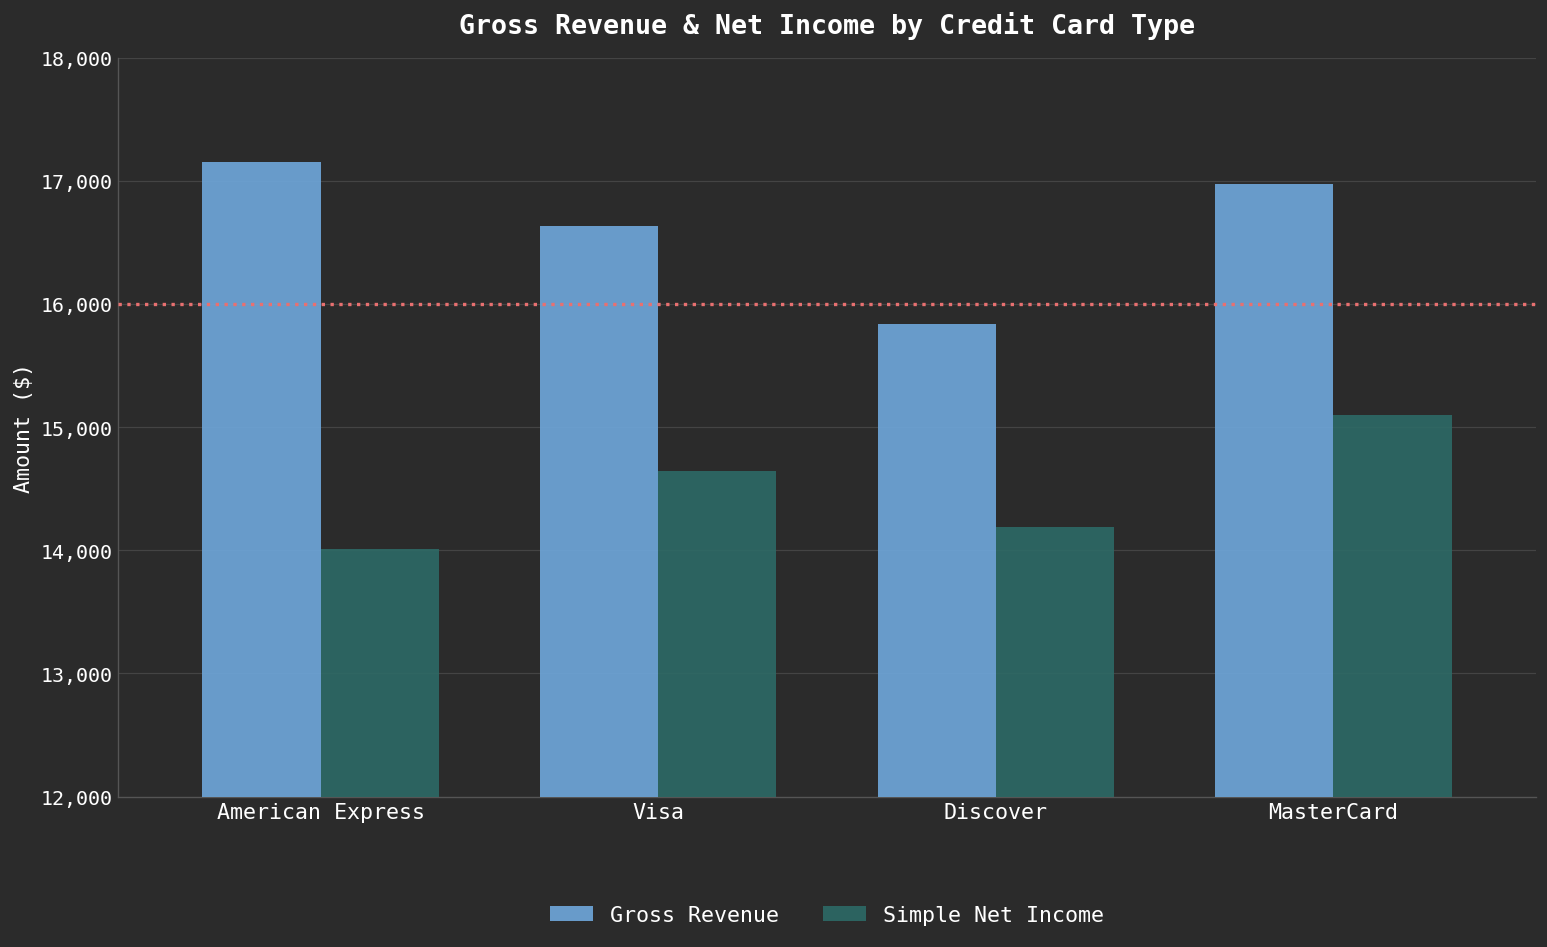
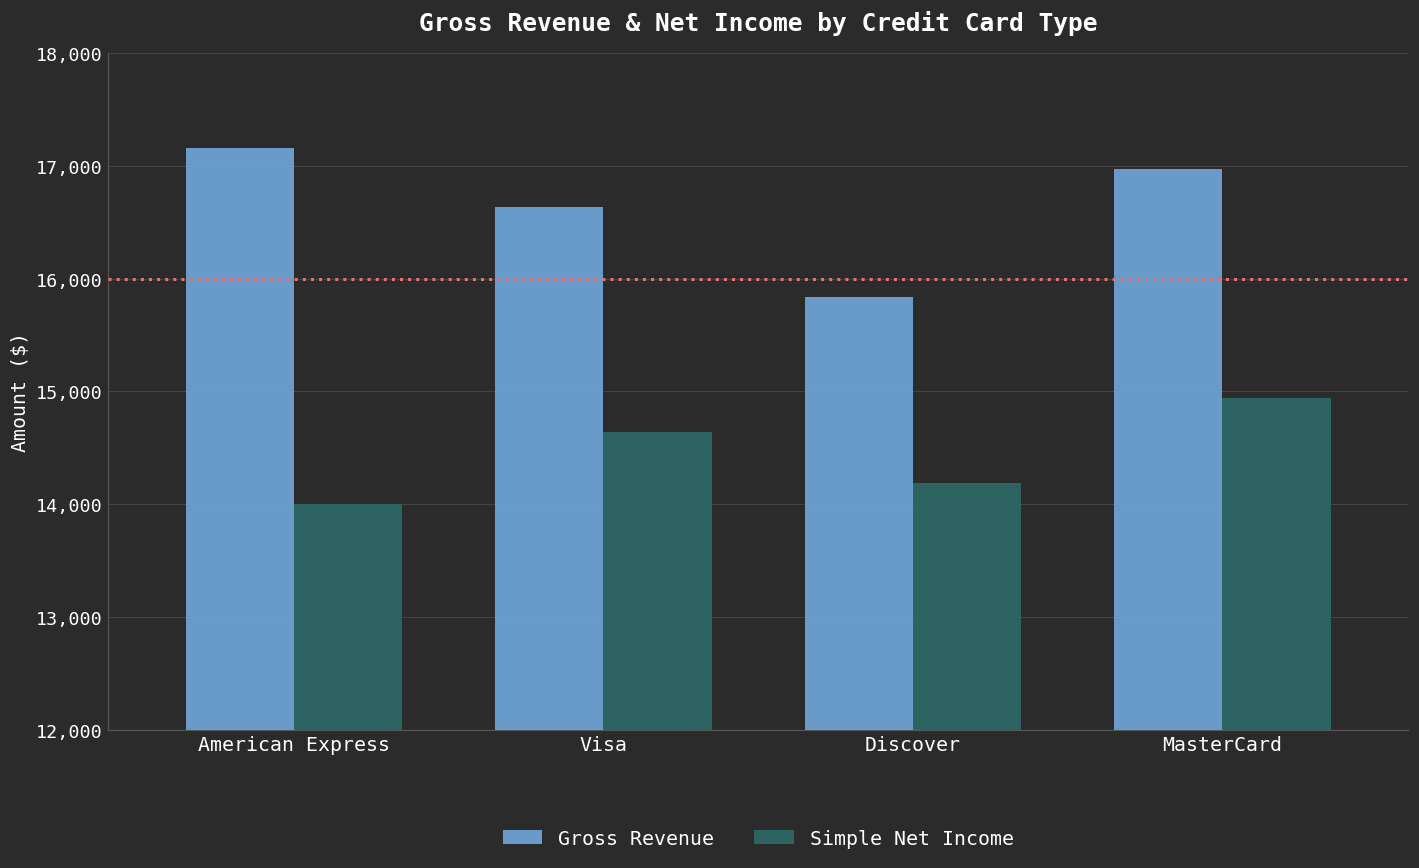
  {
    "Gross Revenue": {
      "American Express": "17,150",
      "Visa": "16,640",
      "Discover": "15,840",
      "MasterCard": "16,970"
    },
    "Simple Net Income": {
      "American Express": "14,010",
      "Visa": "14,640",
      "Discover": "14,190",
-     "MasterCard": "15,090"
+     "MasterCard": "14,940"
    }
  }
